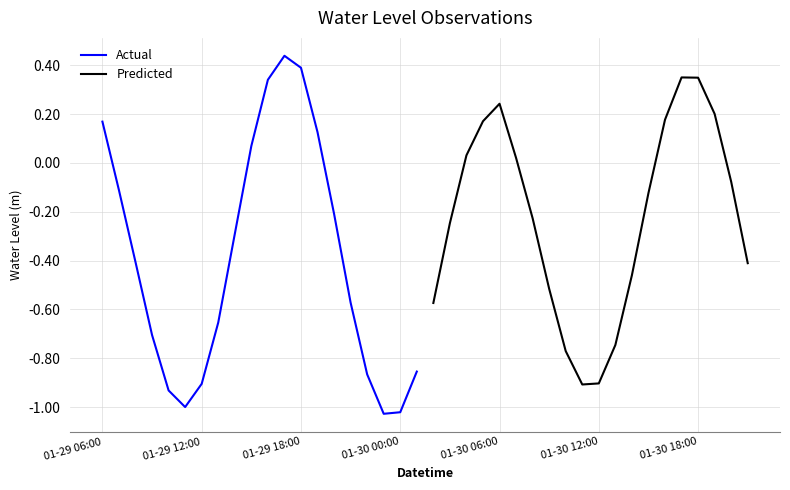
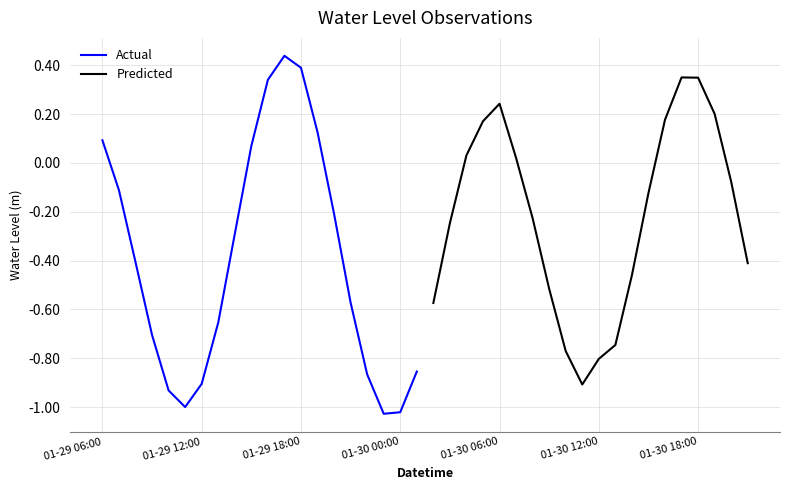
  {
    "Actual": {
-     "01-29 06:00": 0.17,
+     "01-29 06:00": 0.09,
      "01-29 12:00": -0.90,
      "01-29 18:00": 0.39,
      "01-30 00:00": -1.02
    },
    "Predicted": {
      "01-30 06:00": 0.24,
-     "01-30 12:00": -0.90,
+     "01-30 12:00": -0.80,
      "01-30 18:00": 0.35
    }
  }
